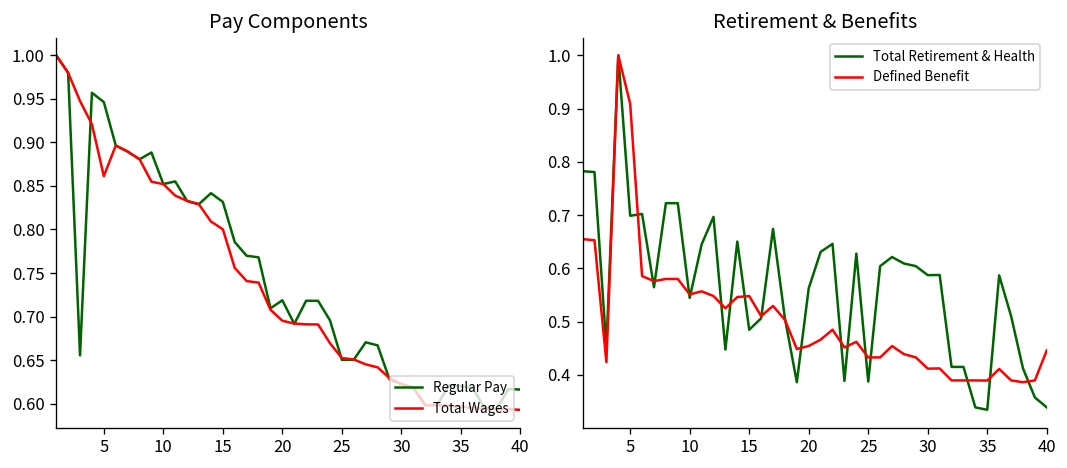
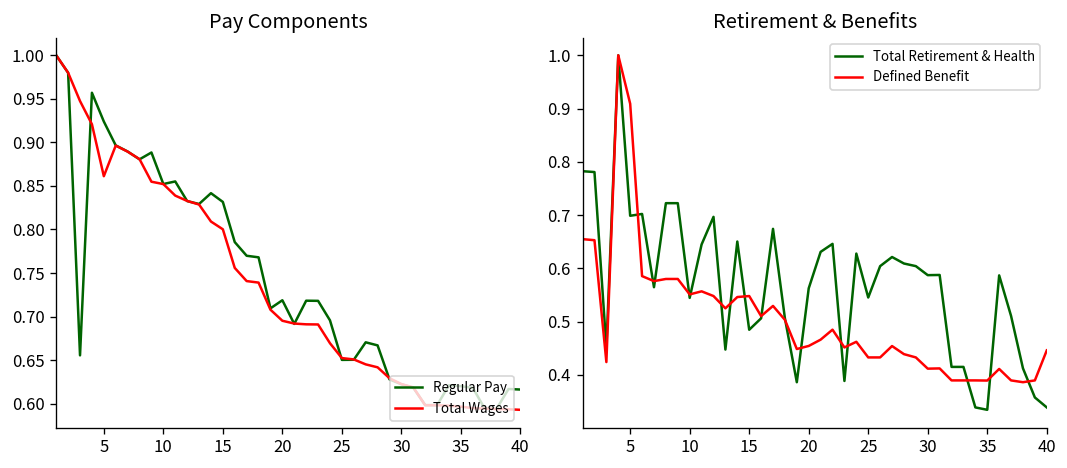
  {
    "Pay Components": {
      "Regular Pay": {
-       "5": 0.95,
+       "5": 0.92,
        "15": 0.83,
        "20": 0.72,
        "40": 0.62
      },
      "Total Wages": {
        "5": 0.86,
        "15": 0.80,
        "20": 0.70,
        "40": 0.59
      }
    },
    "Retirement & Benefits": {
      "Total Retirement & Health": {
        "5": 0.70,
        "10": 0.54,
        "15": 0.48,
        "20": 0.56,
-       "25": 0.39,
+       "25": 0.55,
        "30": 0.59,
        "35": 0.33,
        "40": 0.34
      },
      "Defined Benefit": {
        "5": 0.91,
        "10": 0.55,
        "15": 0.55,
        "20": 0.45,
        "25": 0.43,
        "30": 0.41,
        "35": 0.39,
        "40": 0.45
      }
    }
  }
